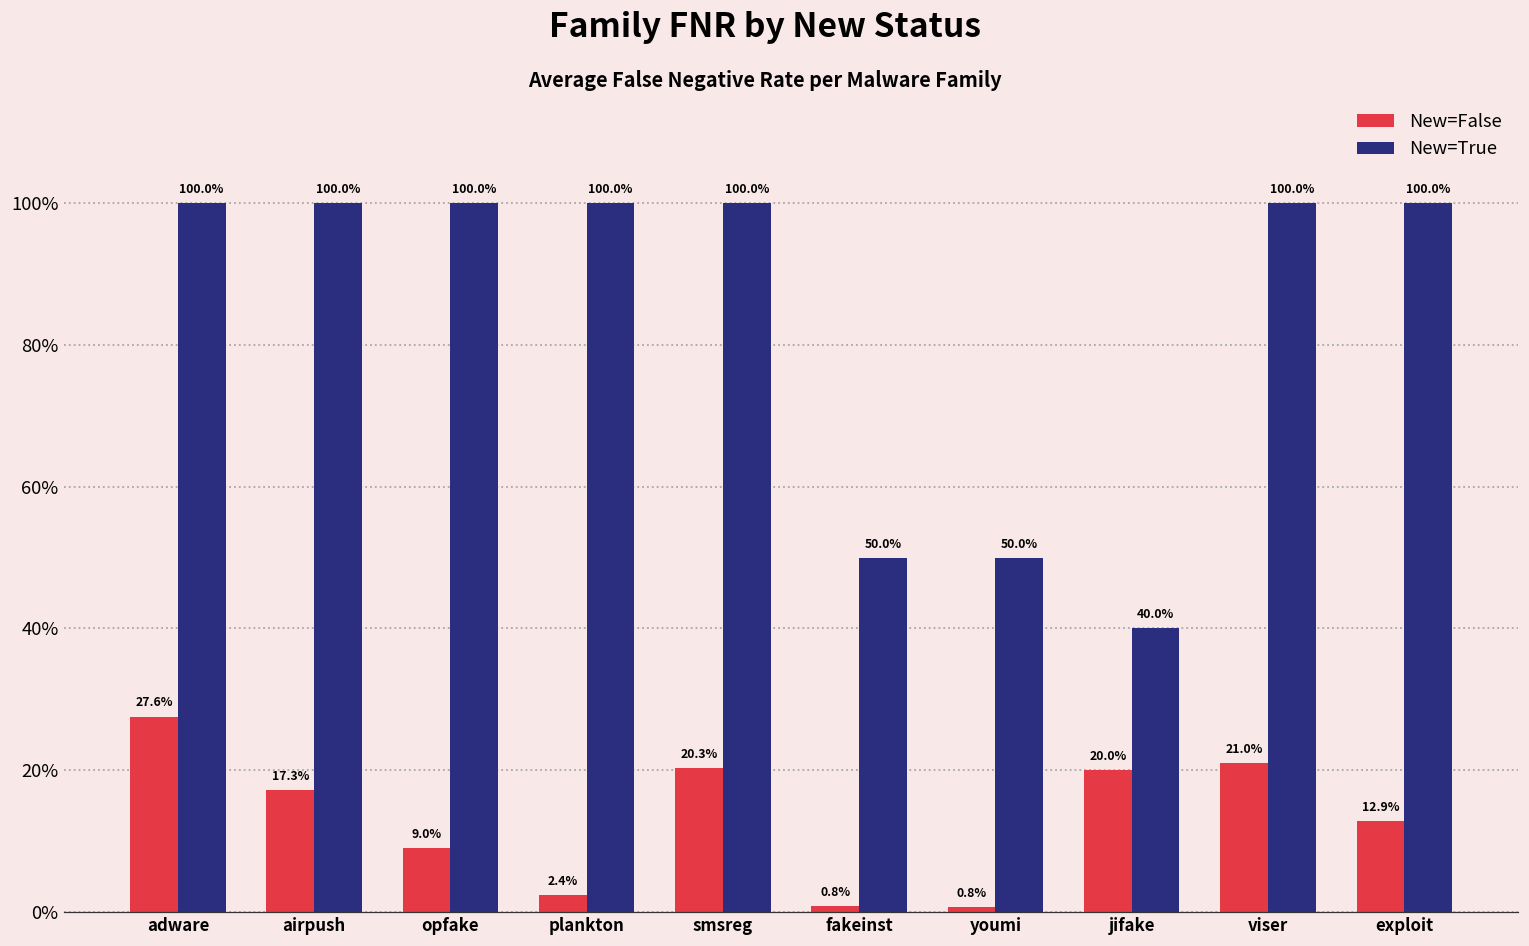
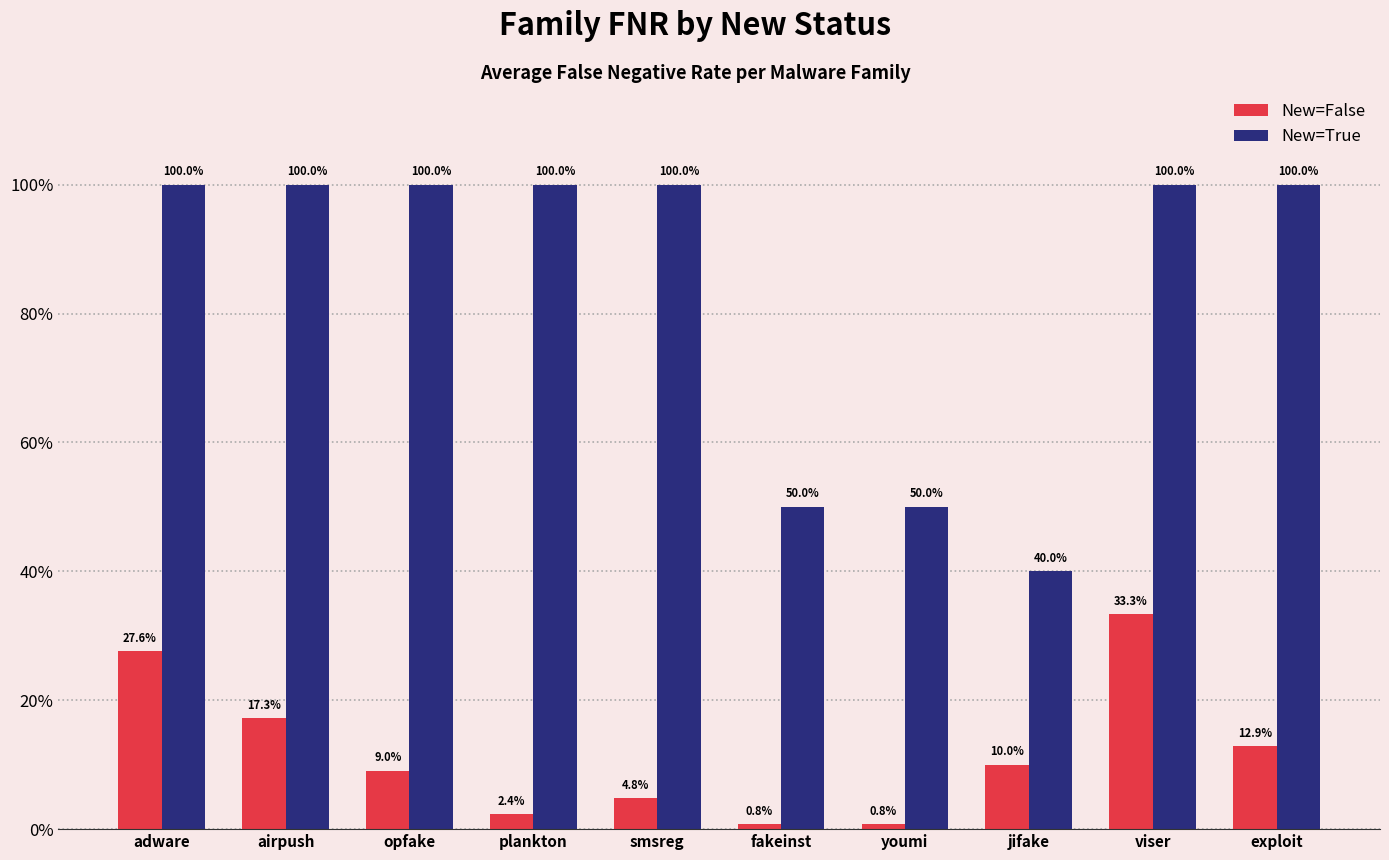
  {
    "New=False": {
      "adware": "27.6%",
      "airpush": "17.3%",
      "opfake": "9.0%",
      "plankton": "2.4%",
-     "smsreg": "20.3%",
+     "smsreg": "4.8%",
      "fakeinst": "0.8%",
      "youmi": "0.8%",
-     "jifake": "20.0%",
-     "viser": "21.0%",
+     "jifake": "10.0%",
+     "viser": "33.3%",
      "exploit": "12.9%"
    },
    "New=True": {
      "adware": "100.0%",
      "airpush": "100.0%",
      "opfake": "100.0%",
      "plankton": "100.0%",
      "smsreg": "100.0%",
      "fakeinst": "50.0%",
      "youmi": "50.0%",
      "jifake": "40.0%",
      "viser": "100.0%",
      "exploit": "100.0%"
    }
  }
